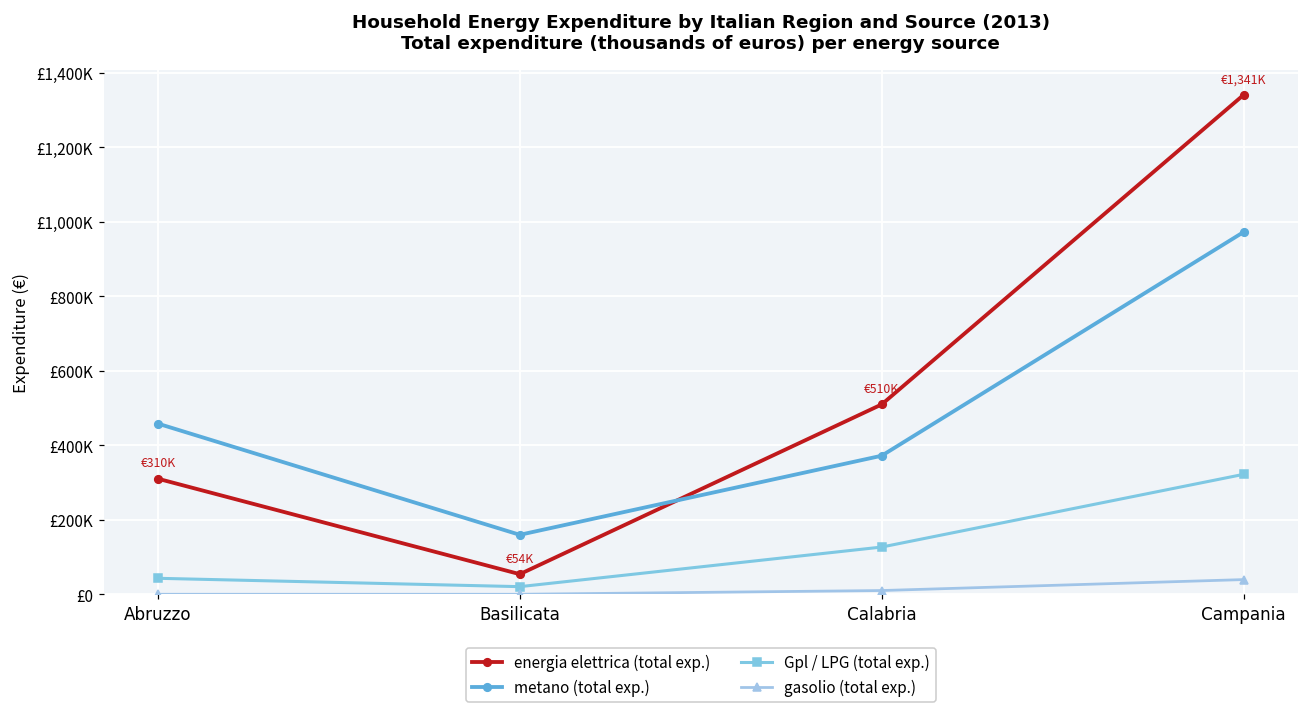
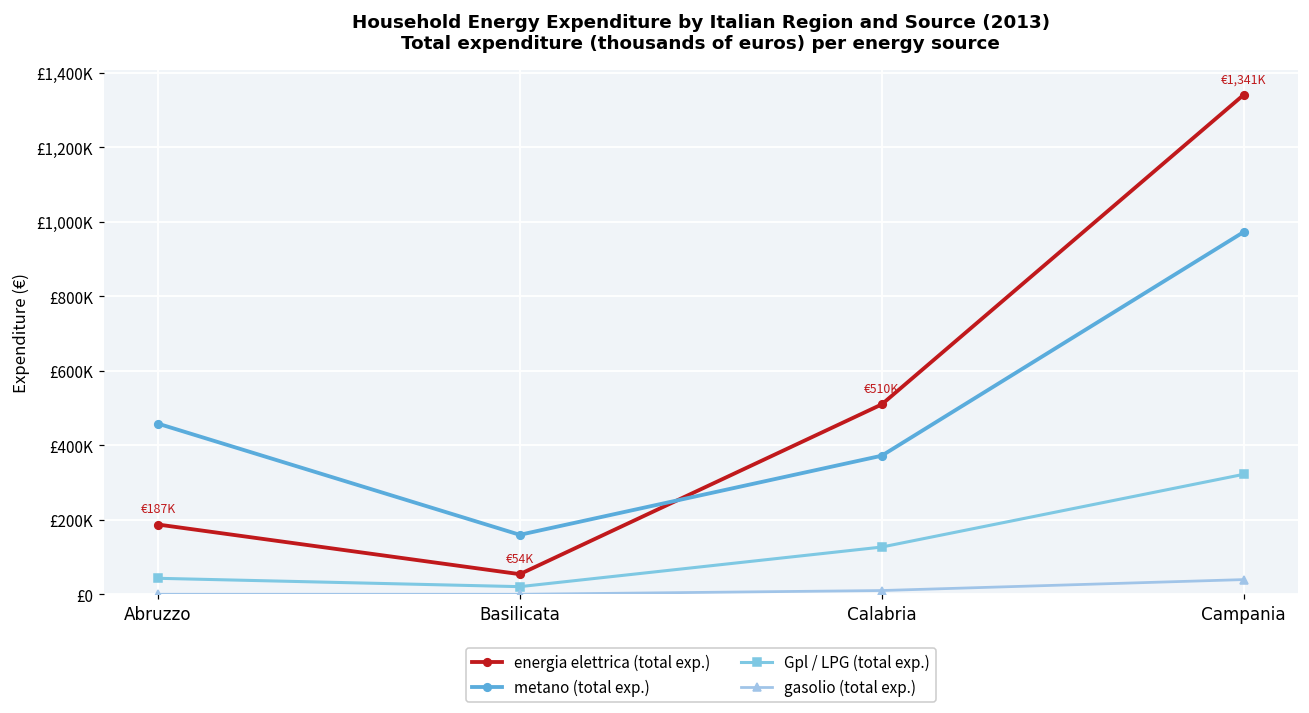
  {
    "energia elettrica (total exp.)": {
-     "Abruzzo": "€310K",
+     "Abruzzo": "€187K",
      "Basilicata": "€54K",
      "Calabria": "€510K",
      "Campania": "€1,341K"
    }
  }
